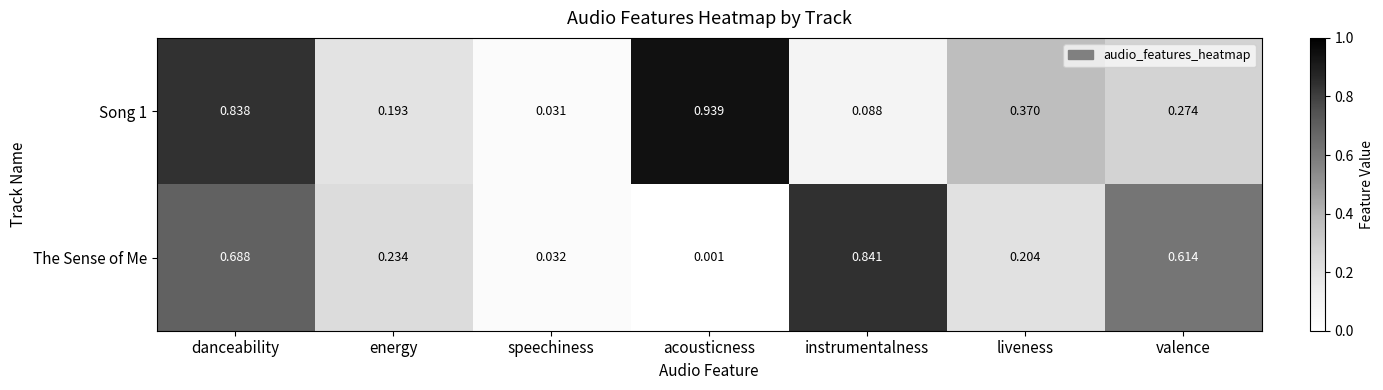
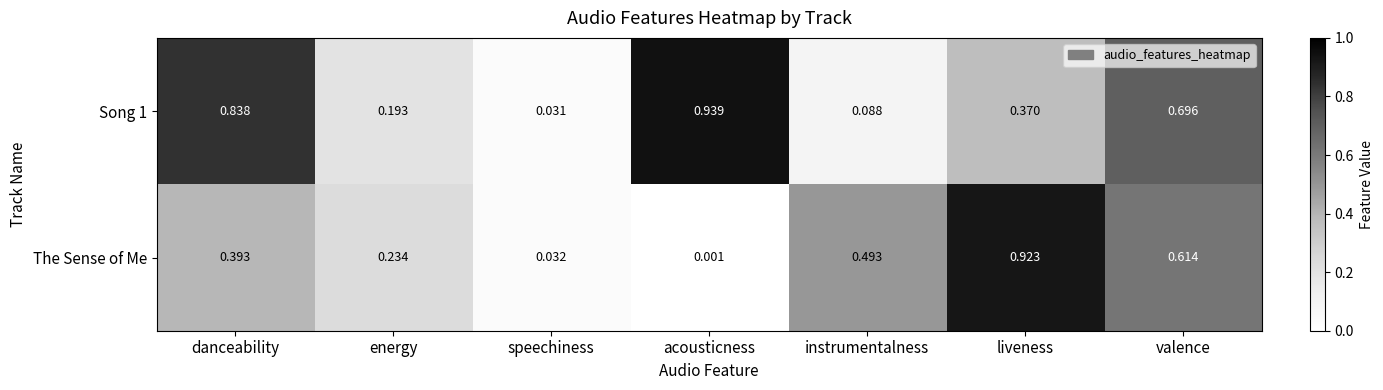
  {
    "Song 1": {
      "danceability": 0.838,
      "energy": 0.193,
      "speechiness": 0.031,
      "acousticness": 0.939,
      "instrumentalness": 0.088,
      "liveness": 0.370,
-     "valence": 0.274
+     "valence": 0.696
    },
    "The Sense of Me": {
-     "danceability": 0.688,
+     "danceability": 0.393,
      "energy": 0.234,
      "speechiness": 0.032,
      "acousticness": 0.001,
-     "instrumentalness": 0.841,
-     "liveness": 0.204,
+     "instrumentalness": 0.493,
+     "liveness": 0.923,
      "valence": 0.614
    }
  }
